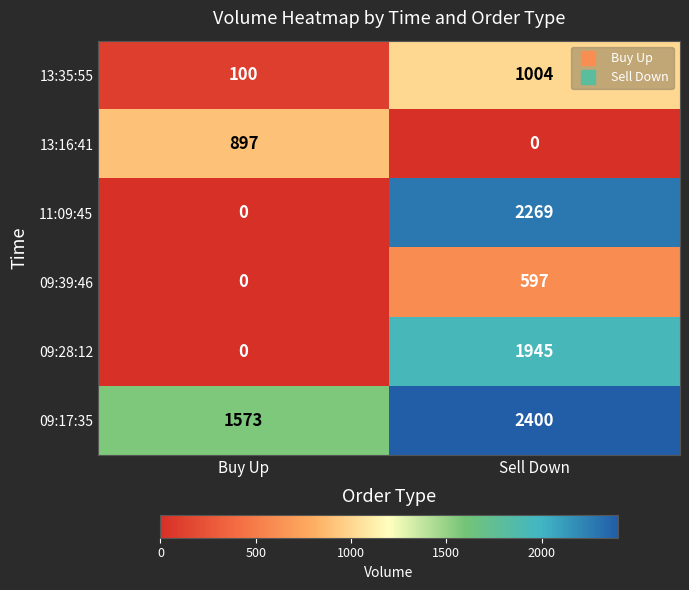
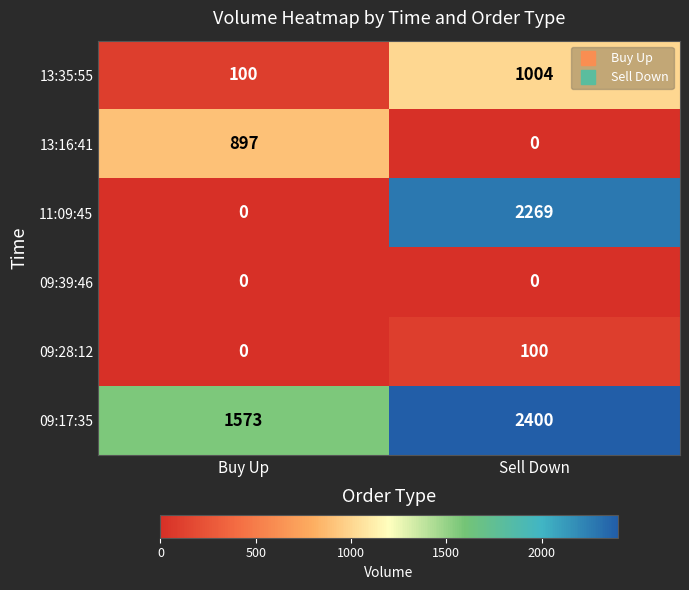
  {
    "13:35:55": {
      "Buy Up": 100,
      "Sell Down": 1004
    },
    "13:16:41": {
      "Buy Up": 897,
      "Sell Down": 0
    },
    "11:09:45": {
      "Buy Up": 0,
      "Sell Down": 2269
    },
    "09:39:46": {
      "Buy Up": 0,
-     "Sell Down": 597
+     "Sell Down": 0
    },
    "09:28:12": {
      "Buy Up": 0,
-     "Sell Down": 1945
+     "Sell Down": 100
    },
    "09:17:35": {
      "Buy Up": 1573,
      "Sell Down": 2400
    }
  }
